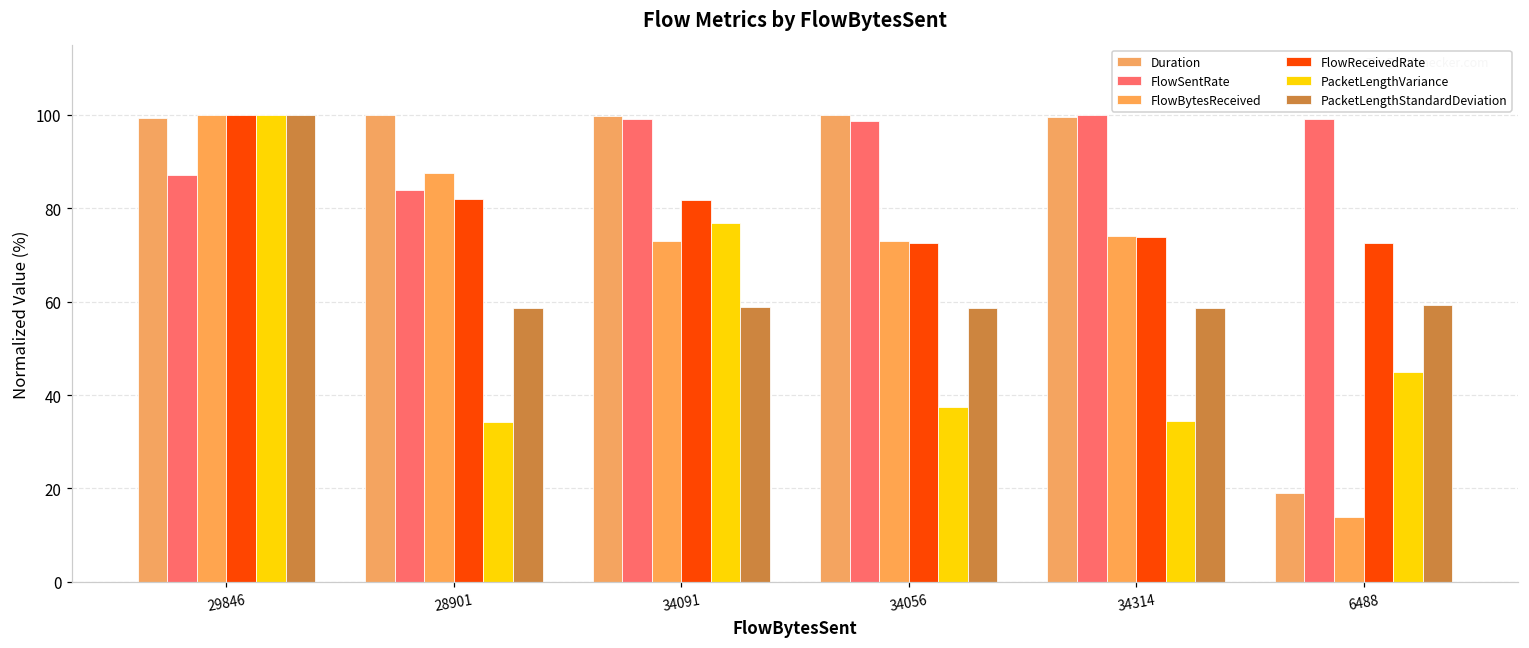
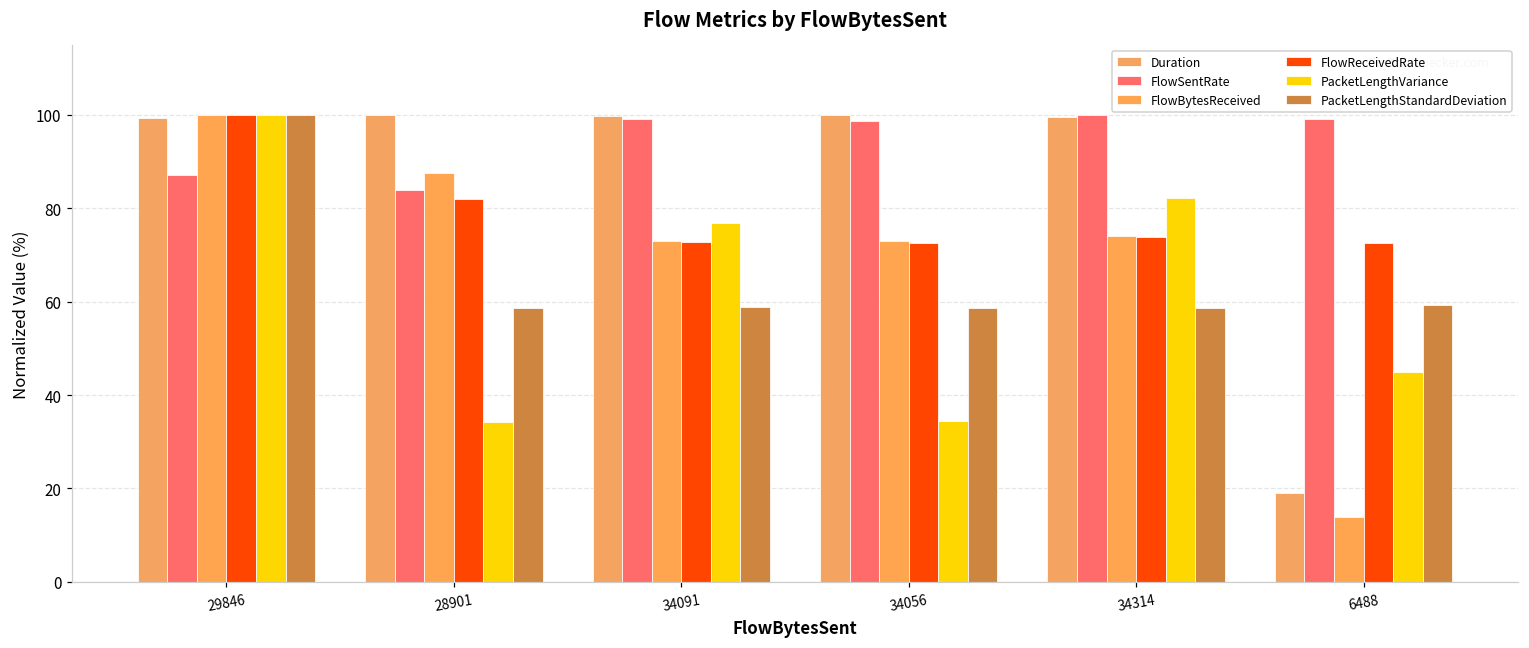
  {
    "FlowReceivedRate": {
      "29846": 100,
      "28901": 82,
-     "34091": 82,
+     "34091": 73,
      "34056": 73,
      "34314": 74,
      "6488": 73
    },
    "PacketLengthVariance": {
      "29846": 100,
      "28901": 34,
      "34091": 77,
-     "34056": 37,
-     "34314": 34,
+     "34056": 34,
+     "34314": 82,
      "6488": 45
    }
  }
